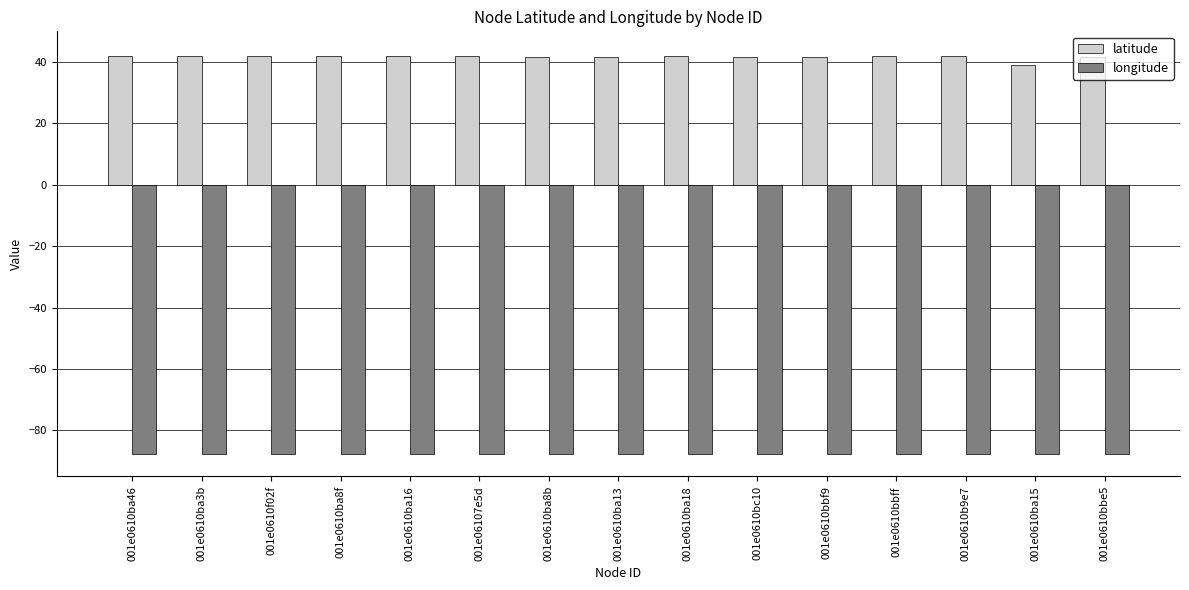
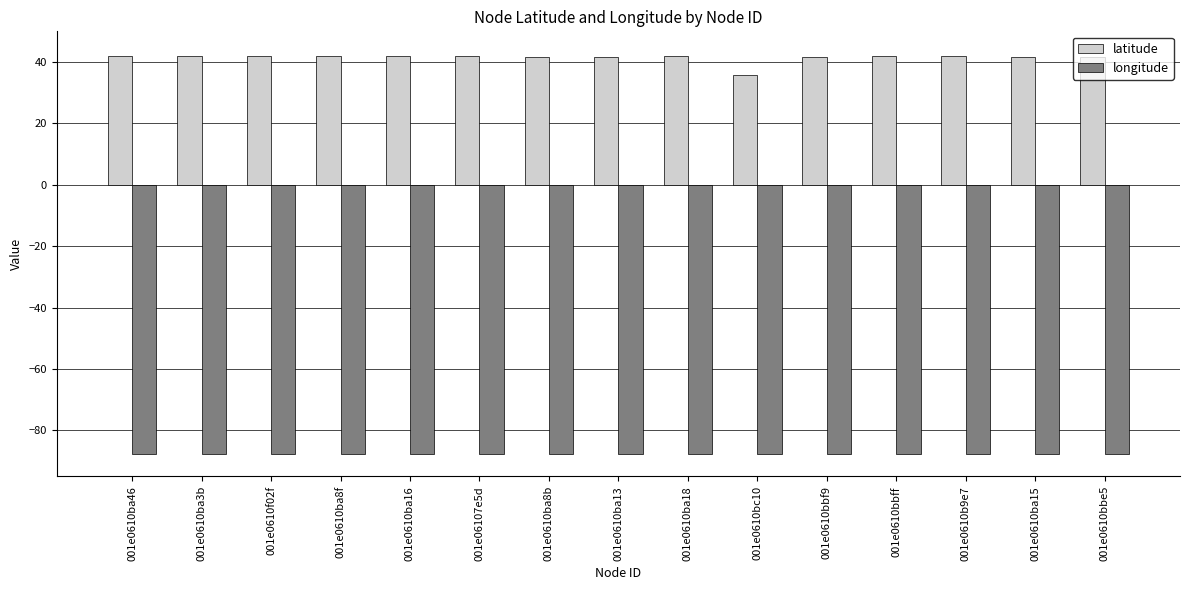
  {
    "latitude": {
      "001e0610ba46": 42,
      "001e0610ba3b": 42,
      "001e0610f02f": 42,
      "001e0610ba8f": 42,
      "001e0610ba16": 42,
      "001e06107e5d": 42,
      "001e0610ba8b": 42,
      "001e0610ba13": 42,
      "001e0610ba18": 42,
-     "001e0610bc10": 42,
+     "001e0610bc10": 36,
      "001e0610bbf9": 42,
      "001e0610bbff": 42,
      "001e0610b9e7": 42,
-     "001e0610ba15": 39
+     "001e0610ba15": 42
    },
    "longitude": {
      "001e0610ba46": -88,
      "001e0610ba3b": -88,
      "001e0610f02f": -88,
      "001e0610ba8f": -88,
      "001e0610ba16": -88,
      "001e06107e5d": -88,
      "001e0610ba8b": -88,
      "001e0610ba13": -88,
      "001e0610ba18": -88,
      "001e0610bc10": -88,
      "001e0610bbf9": -88,
      "001e0610bbff": -88,
      "001e0610b9e7": -88,
      "001e0610ba15": -88,
      "001e0610bbe5": -88
    }
  }
